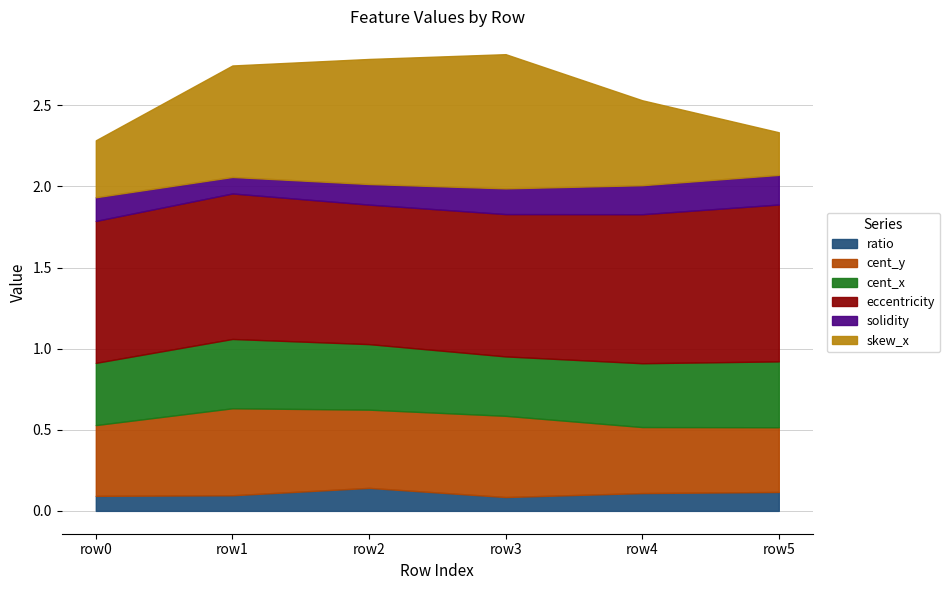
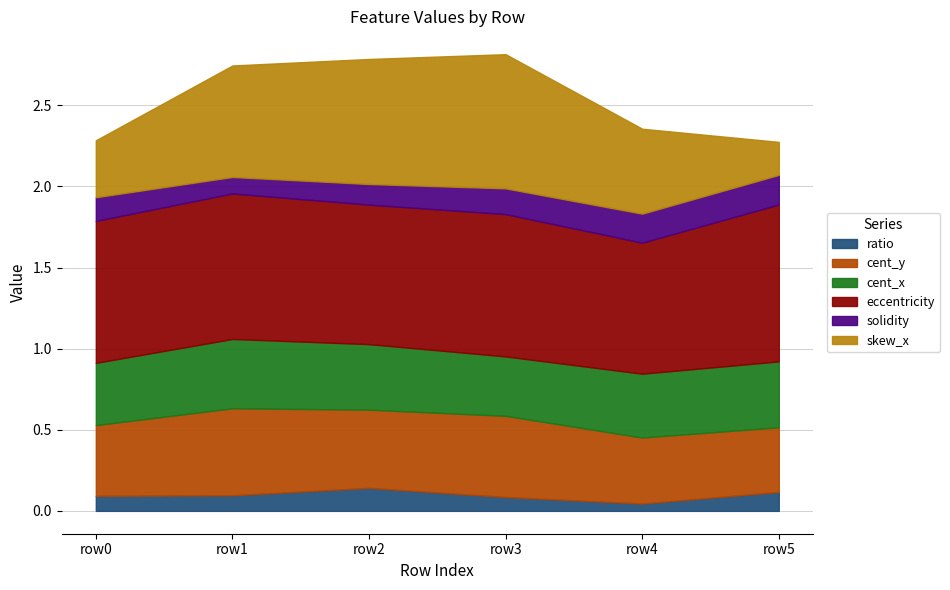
  {
    "ratio": {
      "row0": 0.09,
      "row1": 0.10,
      "row2": 0.14,
      "row3": 0.09,
-     "row4": 0.11,
+     "row4": 0.05,
      "row5": 0.12
    },
    "cent_y": {
      "row0": 0.44,
      "row1": 0.54,
      "row2": 0.48,
      "row3": 0.50,
      "row4": 0.41,
      "row5": 0.40
    },
    "cent_x": {
      "row0": 0.38,
      "row1": 0.43,
      "row2": 0.40,
      "row3": 0.37,
      "row4": 0.39,
      "row5": 0.41
    },
    "eccentricity": {
      "row0": 0.87,
      "row1": 0.90,
      "row2": 0.86,
      "row3": 0.88,
-     "row4": 0.92,
+     "row4": 0.81,
      "row5": 0.97
    },
    "solidity": {
      "row0": 0.15,
      "row1": 0.10,
      "row2": 0.13,
      "row3": 0.16,
      "row4": 0.18,
      "row5": 0.18
    },
    "skew_x": {
      "row0": 0.35,
      "row1": 0.69,
      "row2": 0.77,
      "row3": 0.83,
      "row4": 0.52,
-     "row5": 0.26
+     "row5": 0.20
    }
  }
